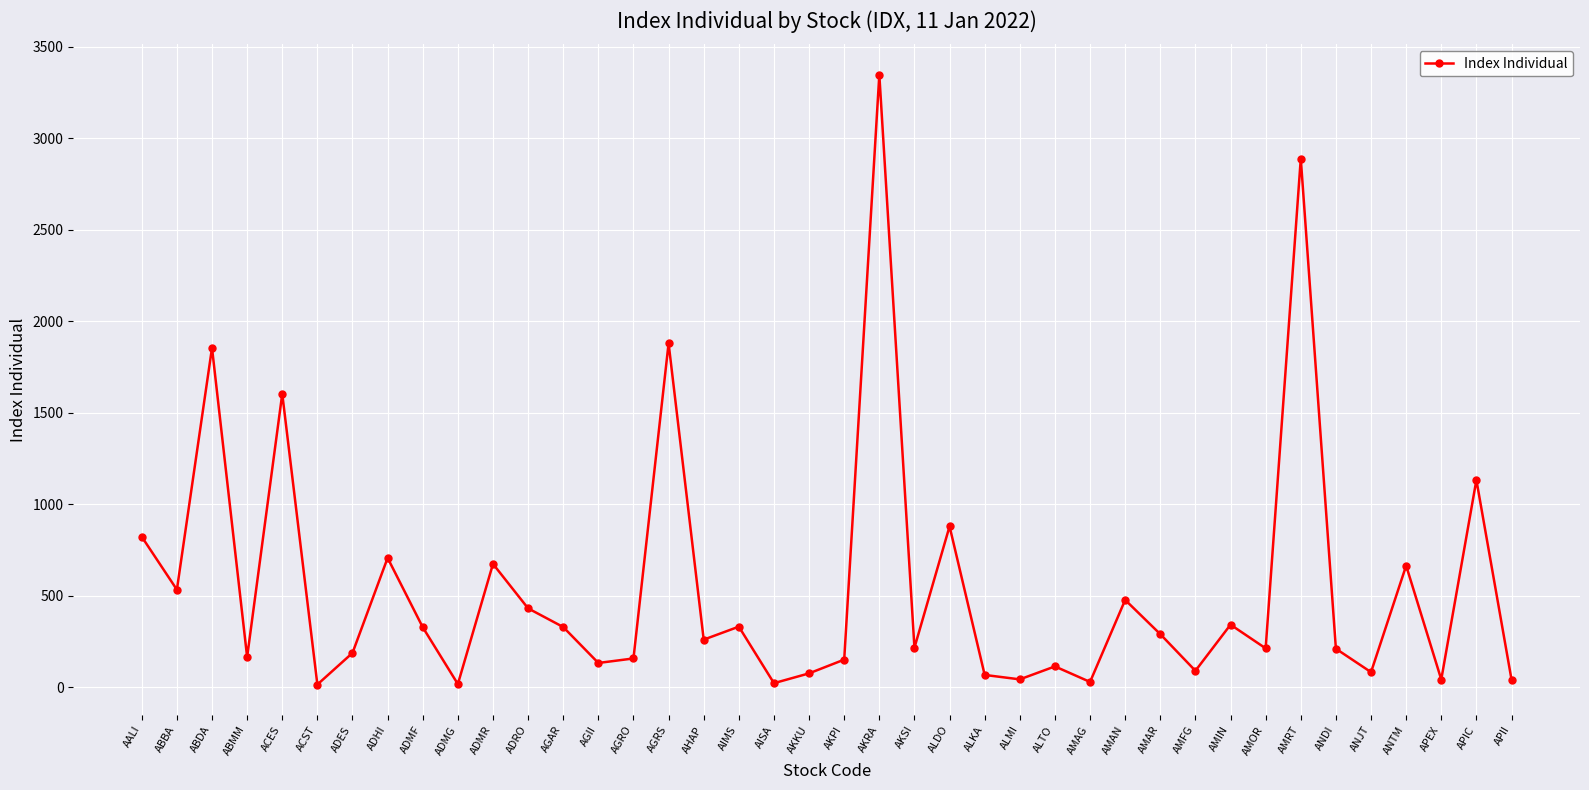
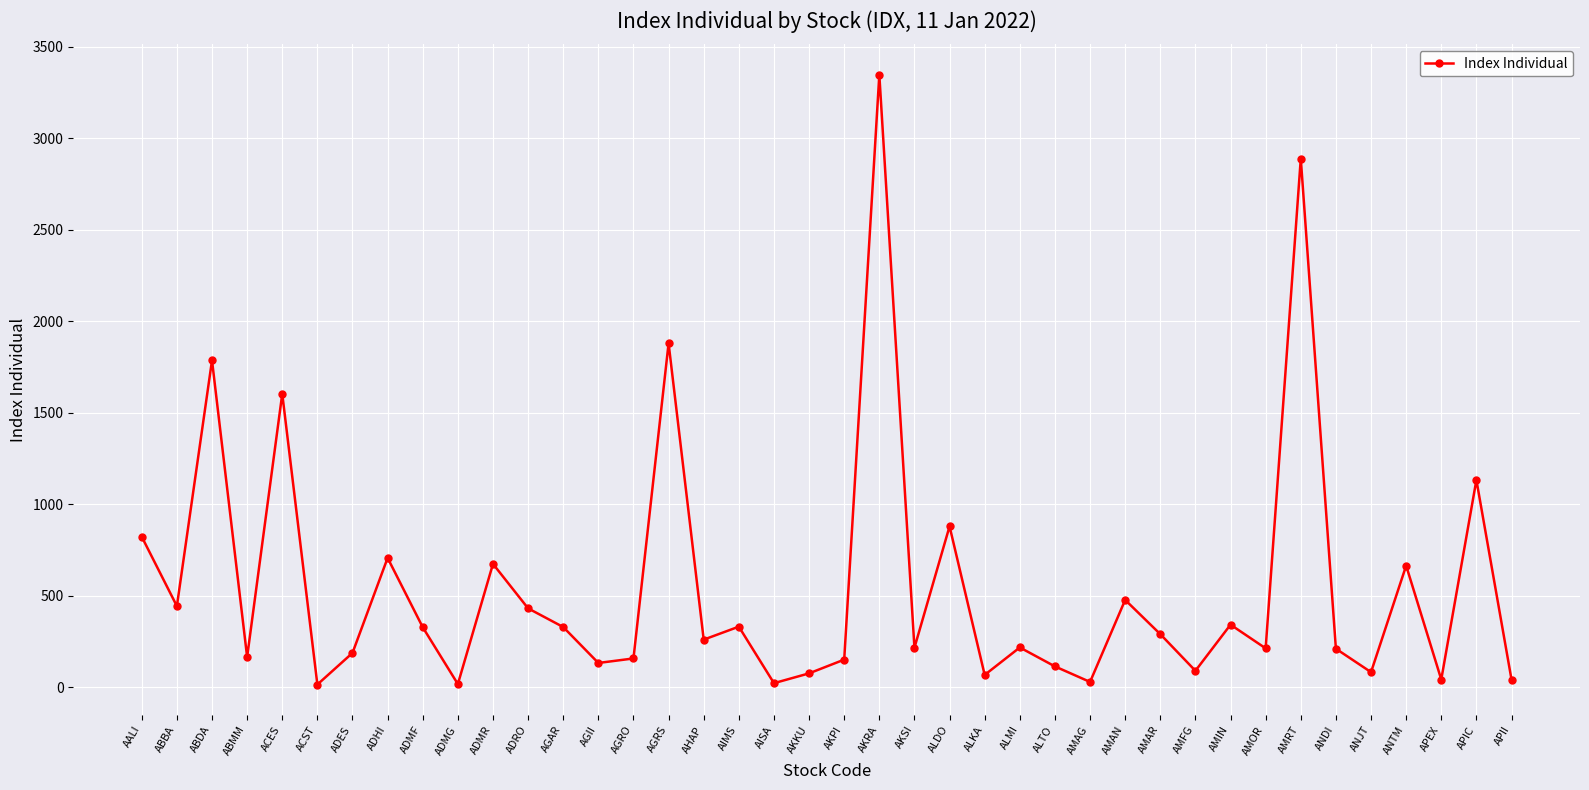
  {
    "AALI": 820,
-   "ABBA": 530,
-   "ABDA": 1850,
+   "ABBA": 440,
+   "ABDA": 1790,
    "ABMM": 170,
    "ACES": 1600,
    "ACST": 10,
    "ADES": 190,
    "ADHI": 710,
    "ADMF": 330,
    "ADMG": 20,
    "ADMR": 670,
    "ADRO": 430,
    "AGAR": 330,
    "AGII": 130,
    "AGRO": 160,
    "AGRS": 1880,
    "AHAP": 260,
    "AIMS": 330,
    "AISA": 20,
    "AKKU": 80,
    "AKPI": 150,
    "AKRA": 3350,
    "AKSI": 220,
    "ALDO": 880,
    "ALKA": 70,
-   "ALMI": 40,
+   "ALMI": 220,
    "ALTO": 110,
    "AMAG": 30,
    "AMAN": 480,
    "AMAR": 290,
    "AMFG": 90,
    "AMIN": 340,
    "AMOR": 210,
    "AMRT": 2890,
    "ANDI": 210,
    "ANJT": 80,
    "ANTM": 660,
    "APEX": 40,
    "APIC": 1130,
    "APII": 40
  }
